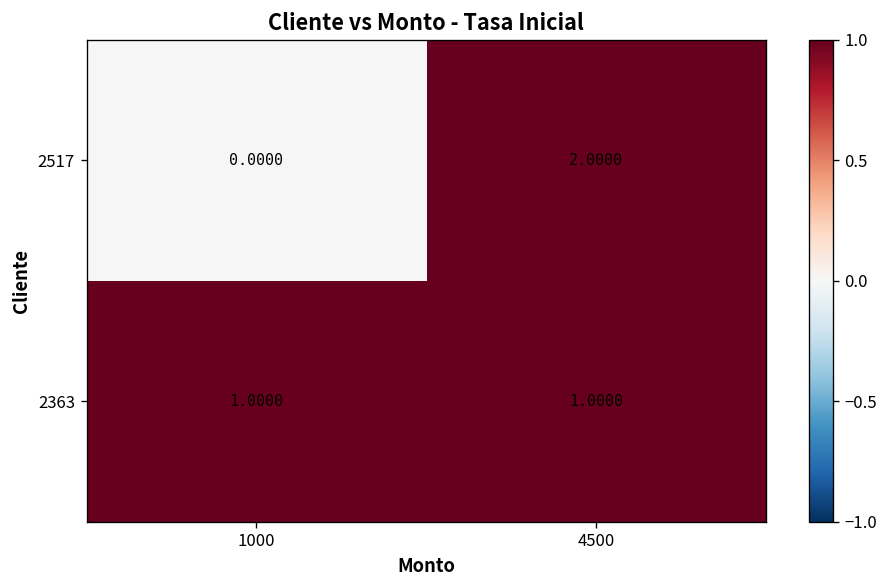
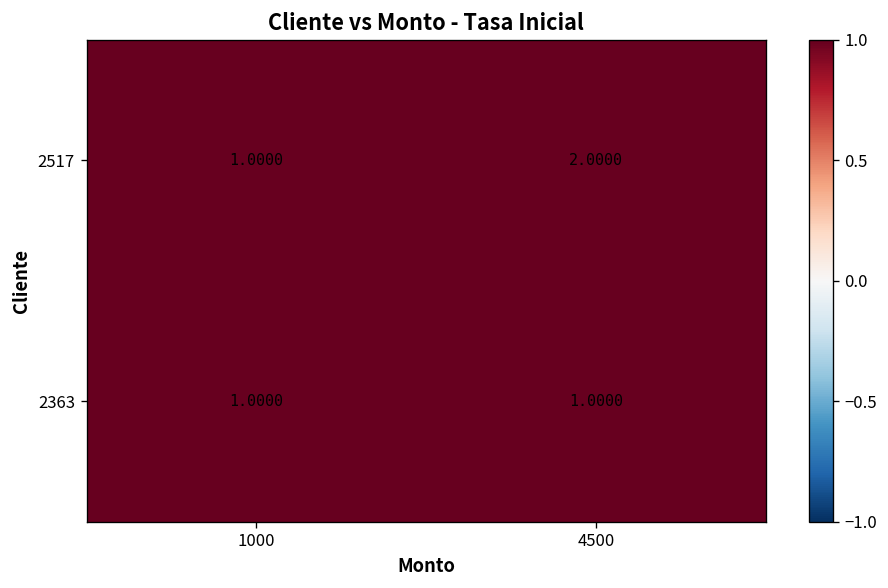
  {
    "2517": {
-     "1000": 0.0000,
+     "1000": 1.0000,
      "4500": 2.0000
    },
    "2363": {
      "1000": 1.0000,
      "4500": 1.0000
    }
  }
